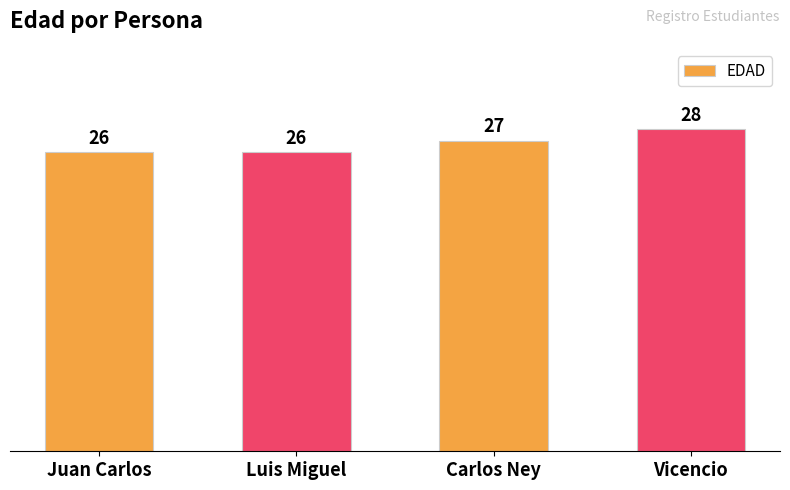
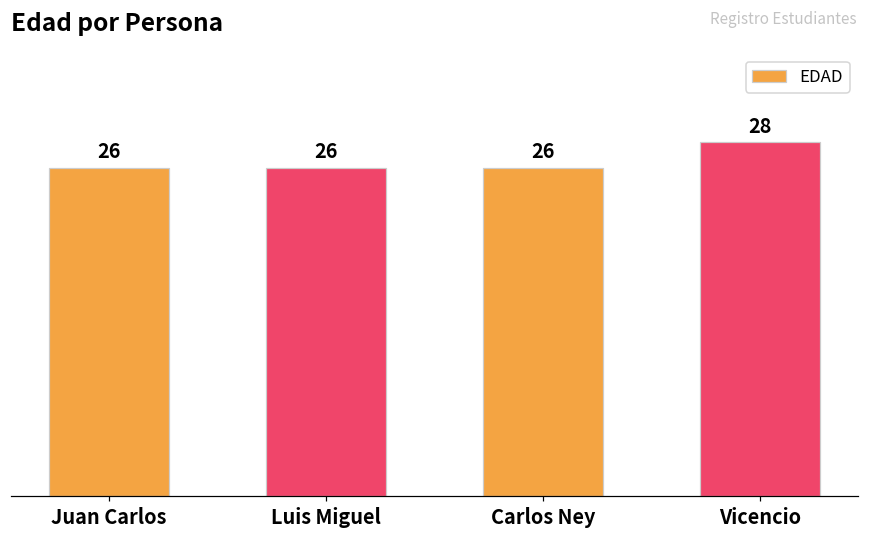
  {
    "Juan Carlos": 26,
    "Luis Miguel": 26,
-   "Carlos Ney": 27,
+   "Carlos Ney": 26,
    "Vicencio": 28
  }
